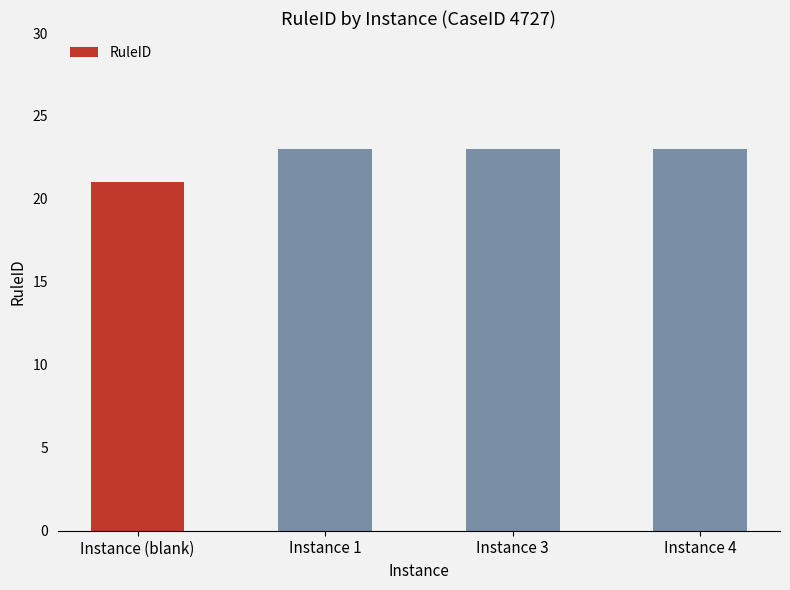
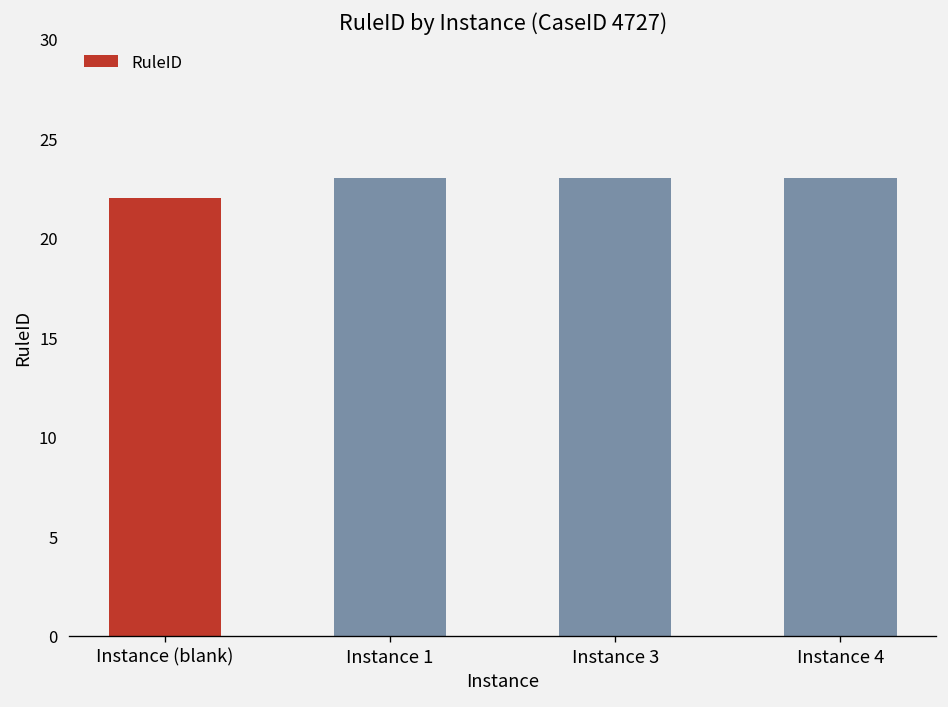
  {
-   "Instance (blank)": 21,
+   "Instance (blank)": 22,
    "Instance 1": 23,
    "Instance 3": 23,
    "Instance 4": 23
  }
